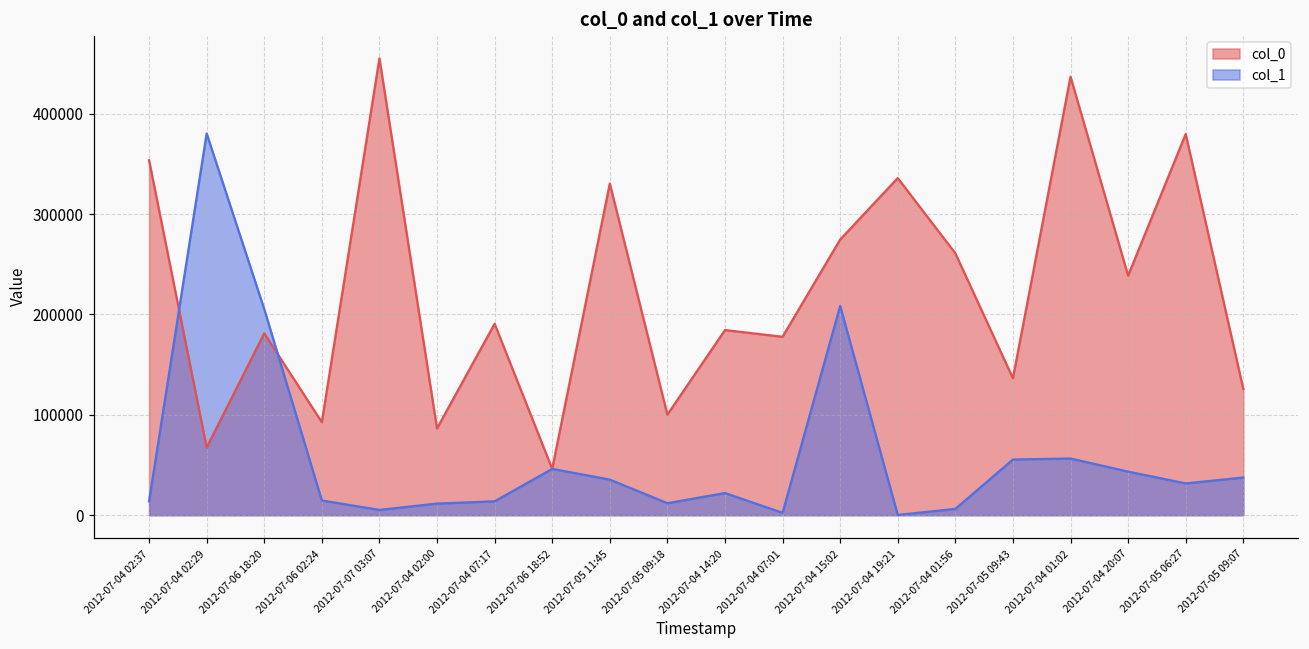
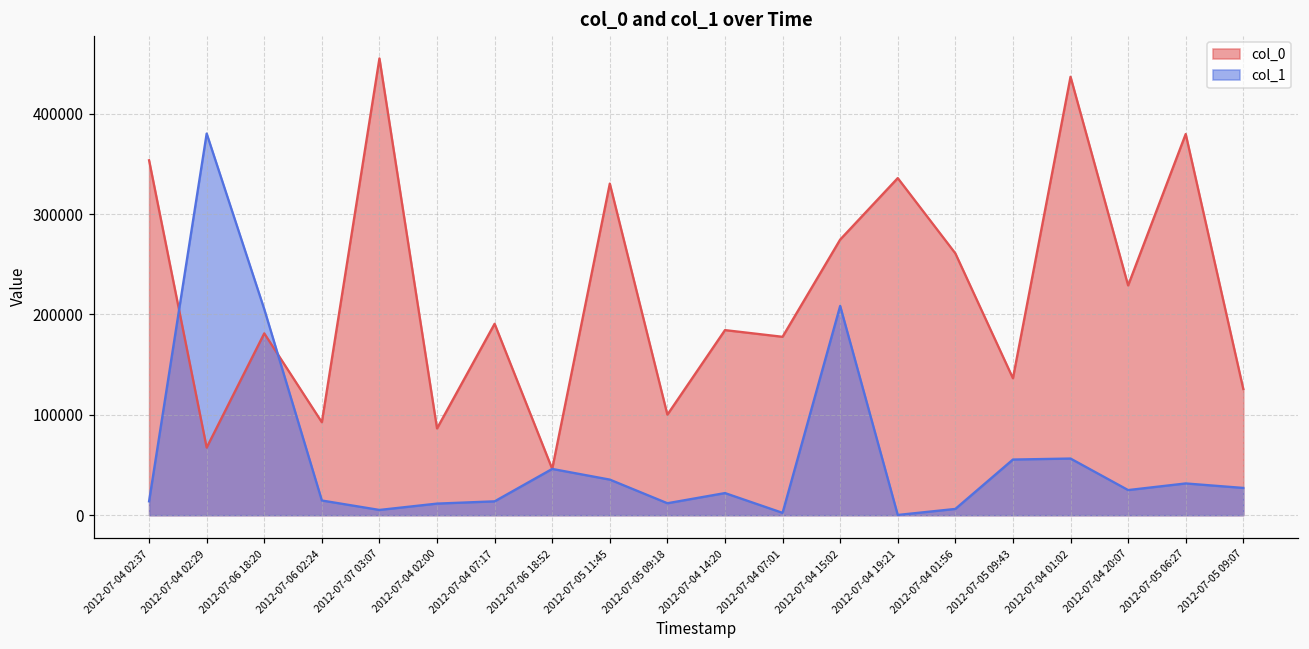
  {
    "col_0": {
      "2012-07-04 02:37": 350000,
      "2012-07-04 02:29": 70000,
      "2012-07-06 18:20": 180000,
      "2012-07-06 02:24": 90000,
      "2012-07-07 03:07": 460000,
      "2012-07-04 02:00": 90000,
      "2012-07-04 07:17": 190000,
      "2012-07-05 11:45": 330000,
      "2012-07-05 09:18": 100000,
      "2012-07-04 14:20": 180000,
      "2012-07-04 07:01": 180000,
      "2012-07-04 15:02": 270000,
      "2012-07-04 19:21": 340000,
      "2012-07-04 01:56": 260000,
      "2012-07-05 09:43": 140000,
      "2012-07-04 01:02": 440000,
-     "2012-07-04 20:07": 240000,
+     "2012-07-04 20:07": 230000,
      "2012-07-05 06:27": 380000,
      "2012-07-05 09:07": 130000
    },
    "col_1": {
      "2012-07-04 02:37": 10000,
      "2012-07-04 02:29": 380000,
      "2012-07-06 18:20": 210000,
      "2012-07-06 02:24": 10000,
      "2012-07-07 03:07": 10000,
      "2012-07-04 02:00": 10000,
      "2012-07-04 07:17": 10000,
      "2012-07-05 11:45": 40000,
      "2012-07-05 09:18": 10000,
      "2012-07-04 14:20": 20000,
      "2012-07-04 07:01": 0,
      "2012-07-04 15:02": 210000,
      "2012-07-04 19:21": 0,
      "2012-07-04 01:56": 10000,
      "2012-07-05 09:43": 60000,
      "2012-07-04 01:02": 60000,
-     "2012-07-04 20:07": 40000,
+     "2012-07-04 20:07": 30000,
      "2012-07-05 06:27": 30000,
-     "2012-07-05 09:07": 40000
+     "2012-07-05 09:07": 30000
    }
  }
